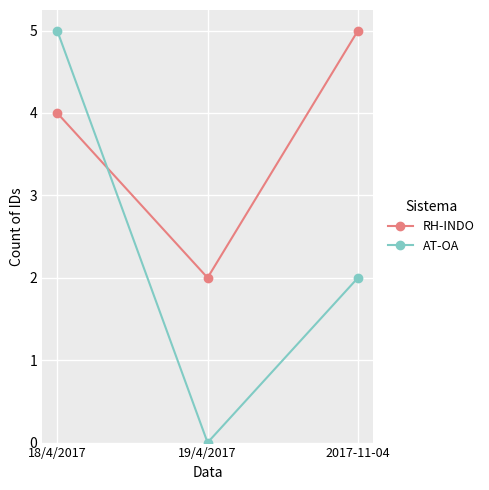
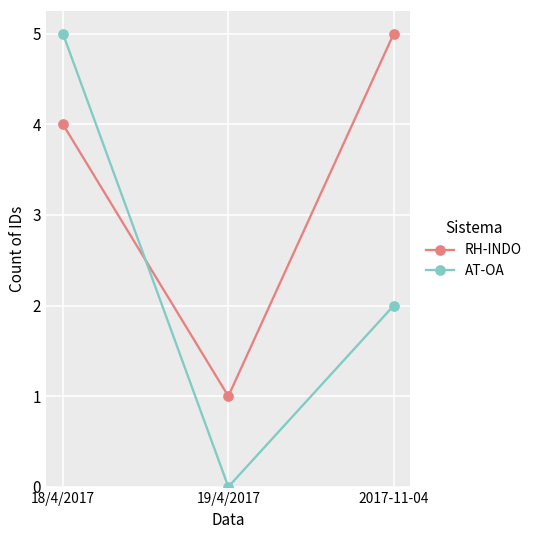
  {
    "RH-INDO": {
      "18/4/2017": 4,
-     "19/4/2017": 2,
+     "19/4/2017": 1,
      "2017-11-04": 5
    },
    "AT-OA": {
      "18/4/2017": 5,
      "19/4/2017": 0,
      "2017-11-04": 2
    }
  }
